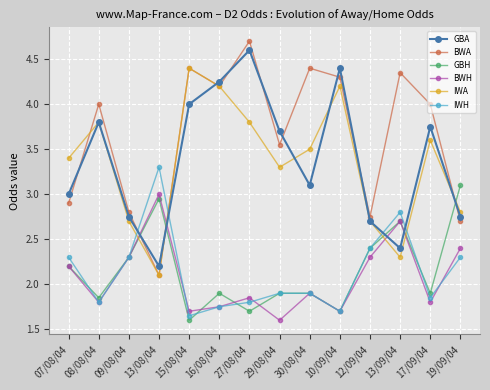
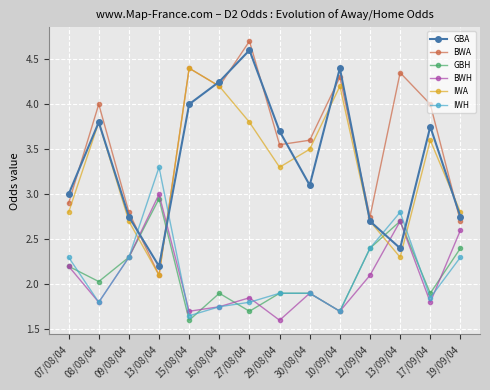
  {
    "GBA": {
      "07/08/04": 3.0,
      "09/08/04": 2.8,
      "13/08/04": 2.2,
      "15/08/04": 4.0,
      "16/08/04": 4.3,
      "27/08/04": 4.6,
      "29/08/04": 3.7,
      "30/08/04": 3.1,
      "10/09/04": 4.4,
      "13/09/04": 2.4,
      "17/09/04": 3.8,
      "19/09/04": 2.8
    },
    "BWA": {
      "07/08/04": 2.9,
      "08/08/04": 4.0,
      "09/08/04": 2.8,
      "27/08/04": 4.7,
      "29/08/04": 3.6,
-     "30/08/04": 4.4,
+     "30/08/04": 3.6,
      "10/09/04": 4.3,
      "12/09/04": 2.8,
      "13/09/04": 4.4,
      "19/09/04": 2.7
    },
    "GBH": {
-     "08/08/04": 1.9,
+     "08/08/04": 2.0,
      "13/08/04": 3.0,
      "15/08/04": 1.6,
      "16/08/04": 1.9,
      "27/08/04": 1.7,
      "17/09/04": 1.9,
-     "19/09/04": 3.1
+     "19/09/04": 2.4
    },
    "BWH": {
      "13/08/04": 3.0,
      "15/08/04": 1.7,
      "27/08/04": 1.9,
      "29/08/04": 1.6,
-     "12/09/04": 2.3,
+     "12/09/04": 2.1,
      "17/09/04": 1.8,
-     "19/09/04": 2.4
+     "19/09/04": 2.6
    },
    "IWA": {
-     "07/08/04": 3.4,
+     "07/08/04": 2.8,
      "09/08/04": 2.7,
      "27/08/04": 3.8,
      "29/08/04": 3.3,
      "30/08/04": 3.5,
      "10/09/04": 4.2,
      "13/09/04": 2.3,
      "17/09/04": 3.6,
      "19/09/04": 2.8
    },
    "IWH": {
      "07/08/04": 2.3,
      "13/08/04": 3.3,
      "15/08/04": 1.7,
      "27/08/04": 1.8,
      "13/09/04": 2.8,
      "17/09/04": 1.9,
      "19/09/04": 2.3
    }
  }
